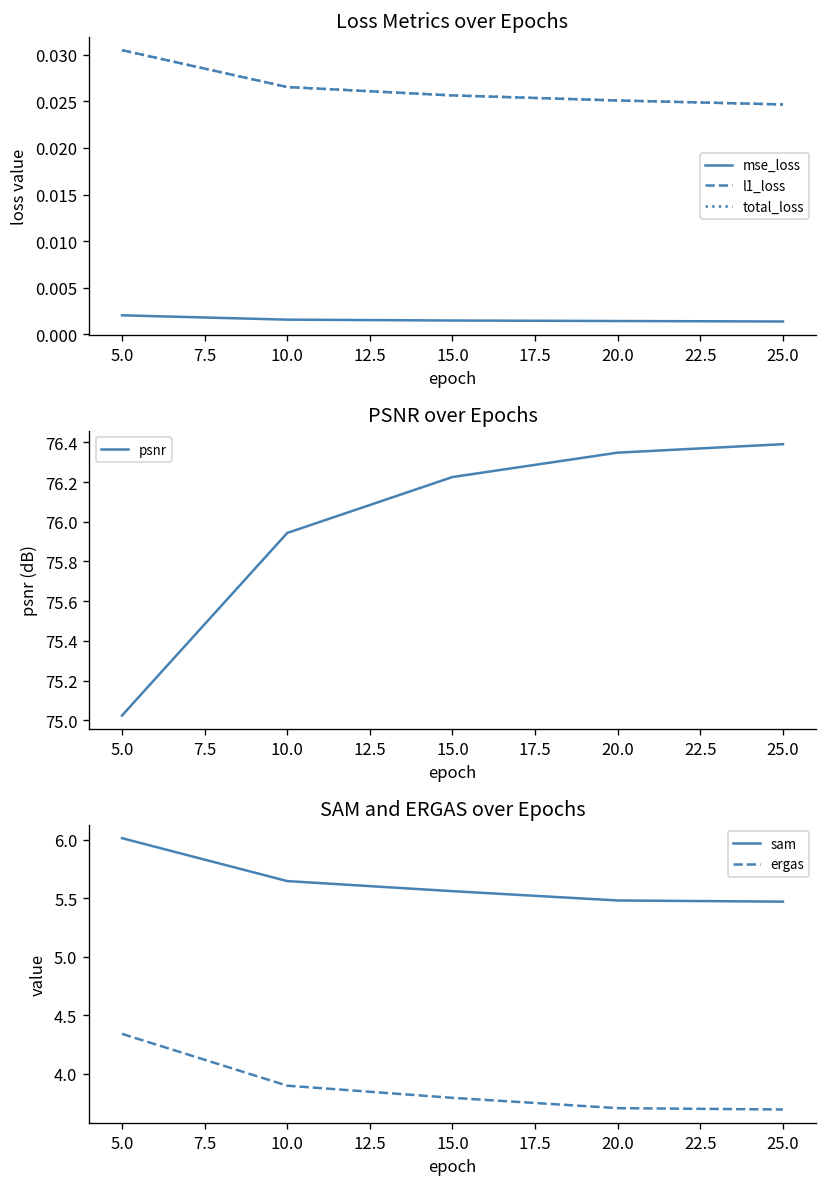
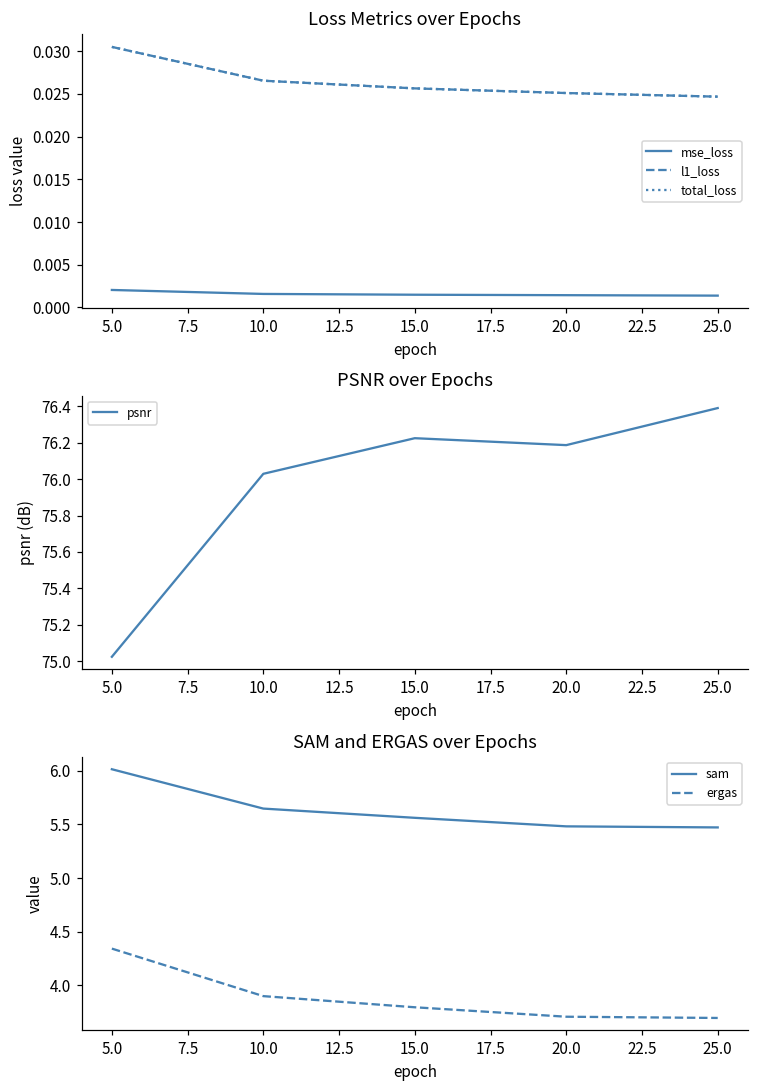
  {
    "PSNR over Epochs": {
      "5.0": 75.02,
-     "10.0": 75.94,
+     "10.0": 76.03,
      "15.0": 76.23,
-     "20.0": 76.35,
+     "20.0": 76.19,
      "25.0": 76.39
    }
  }
